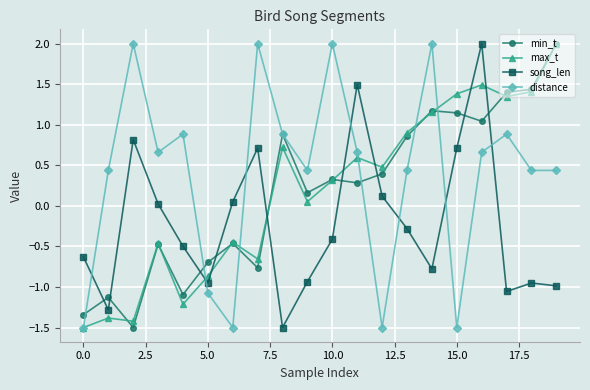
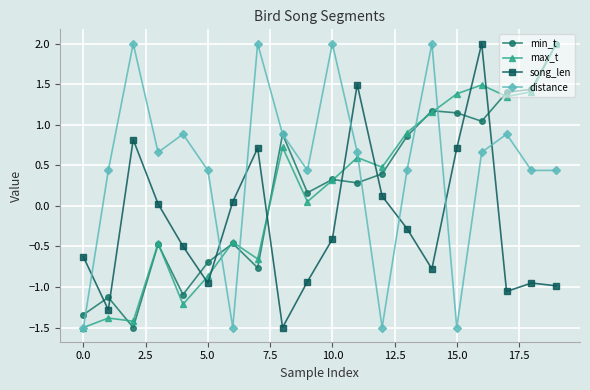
  {
    "distance": {
-     "5.0": -1.1,
+     "5.0": 0.4,
      "10.0": 2.0,
      "15.0": -1.5
    }
  }
